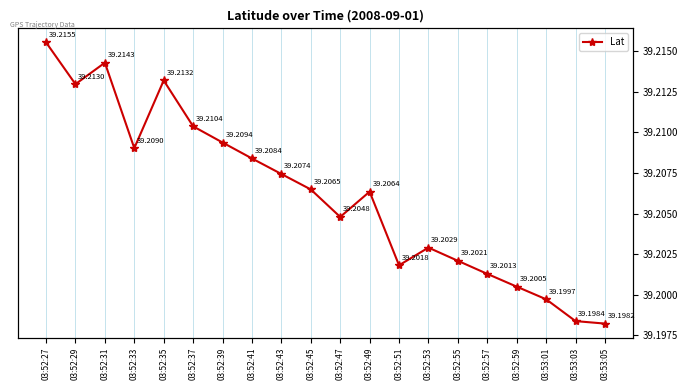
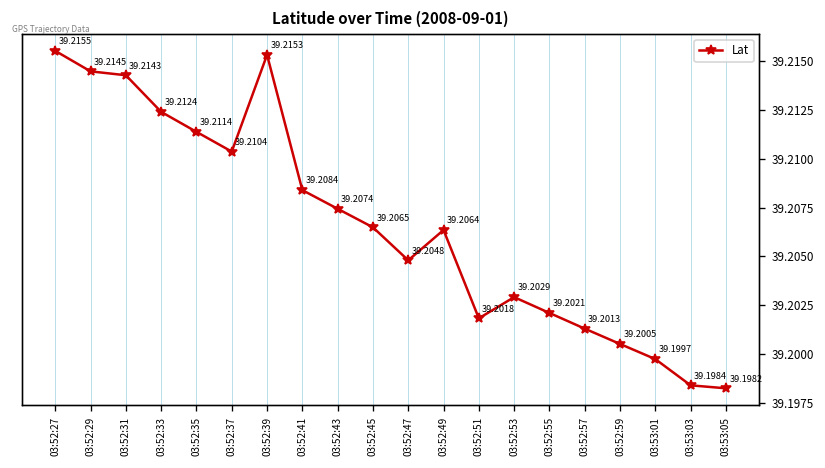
  {
    "03:52:27": 39.2155,
-   "03:52:29": 39.2130,
+   "03:52:29": 39.2145,
    "03:52:31": 39.2143,
-   "03:52:33": 39.2090,
-   "03:52:35": 39.2132,
+   "03:52:33": 39.2124,
+   "03:52:35": 39.2114,
    "03:52:37": 39.2104,
-   "03:52:39": 39.2094,
+   "03:52:39": 39.2153,
    "03:52:41": 39.2084,
    "03:52:43": 39.2074,
    "03:52:45": 39.2065,
    "03:52:47": 39.2048,
    "03:52:49": 39.2064,
    "03:52:51": 39.2018,
    "03:52:53": 39.2029,
    "03:52:55": 39.2021,
    "03:52:57": 39.2013,
    "03:52:59": 39.2005,
    "03:53:01": 39.1997,
    "03:53:03": 39.1984,
    "03:53:05": 39.1982
  }
